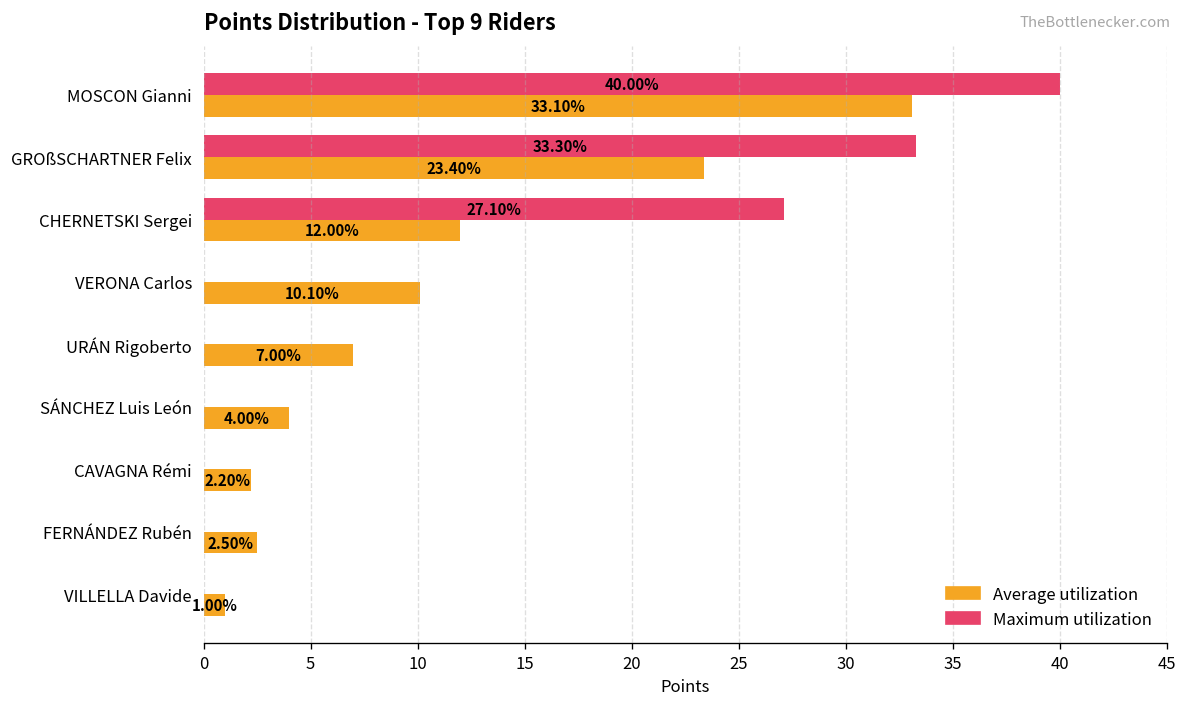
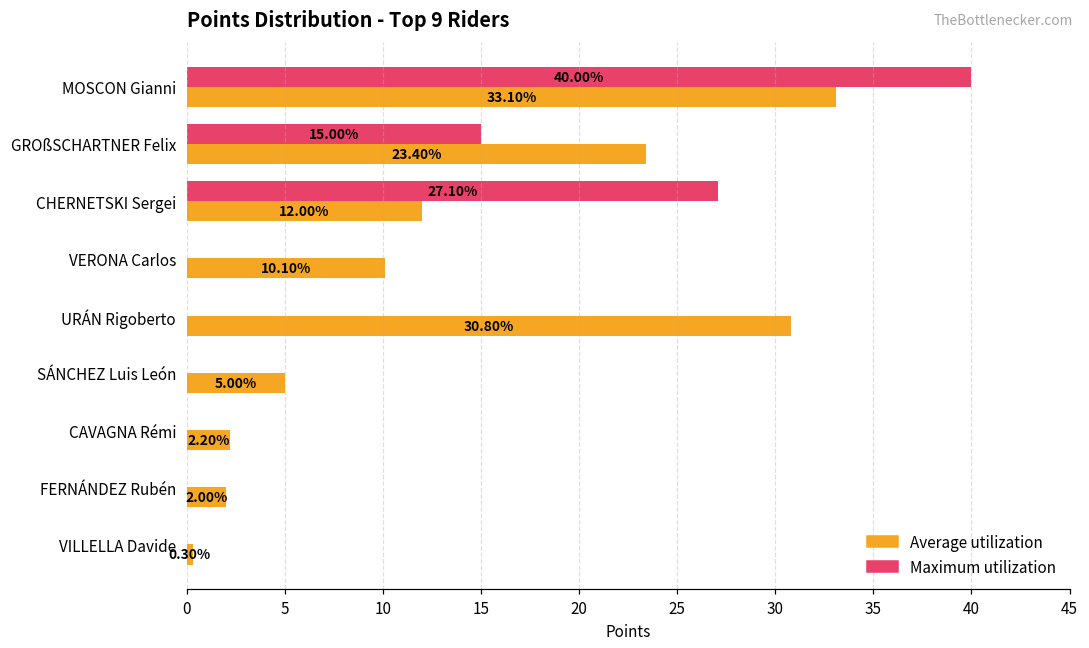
  {
    "Average utilization": {
      "MOSCON Gianni": "33.10%",
      "GROßSCHARTNER Felix": "23.40%",
      "CHERNETSKI Sergei": "12.00%",
      "VERONA Carlos": "10.10%",
-     "URÁN Rigoberto": "7.00%",
-     "SÁNCHEZ Luis León": "4.00%",
+     "URÁN Rigoberto": "30.80%",
+     "SÁNCHEZ Luis León": "5.00%",
      "CAVAGNA Rémi": "2.20%",
-     "FERNÁNDEZ Rubén": "2.50%",
-     "VILLELLA Davide": "1.00%"
+     "FERNÁNDEZ Rubén": "2.00%",
+     "VILLELLA Davide": "0.30%"
    },
    "Maximum utilization": {
      "MOSCON Gianni": "40.00%",
-     "GROßSCHARTNER Felix": "33.30%",
+     "GROßSCHARTNER Felix": "15.00%",
      "CHERNETSKI Sergei": "27.10%"
    }
  }
